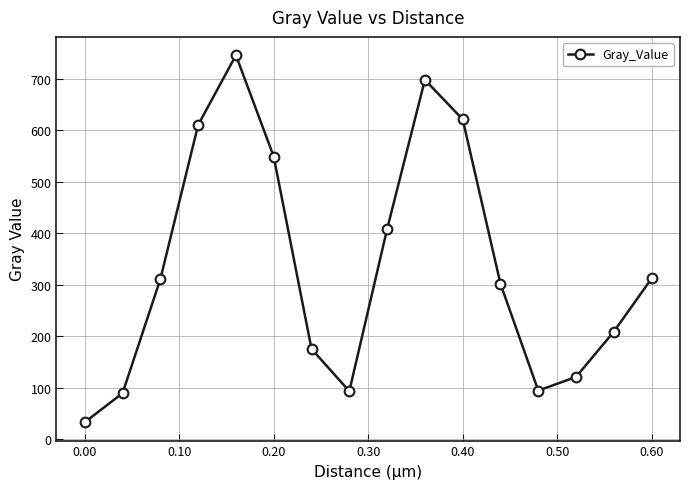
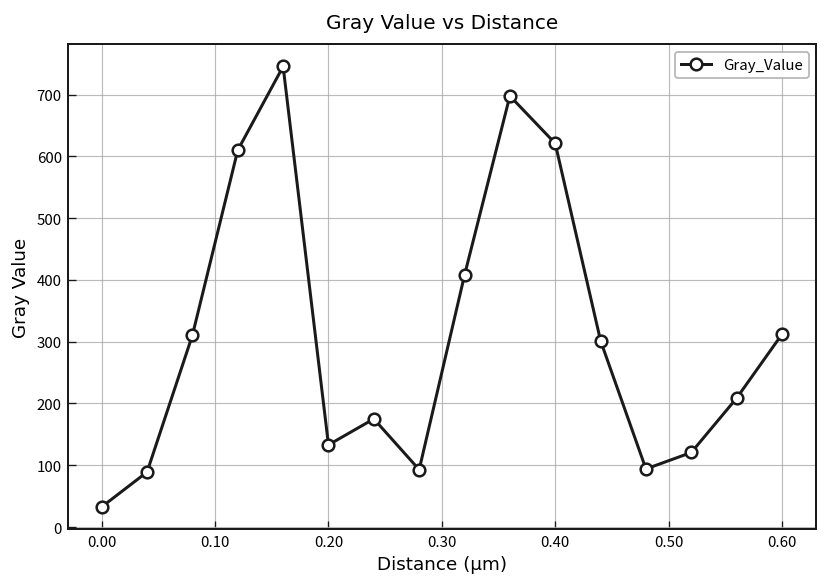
  {
    "0.00": 30,
-   "0.20": 550,
+   "0.20": 130,
    "0.40": 620,
    "0.60": 310
  }
